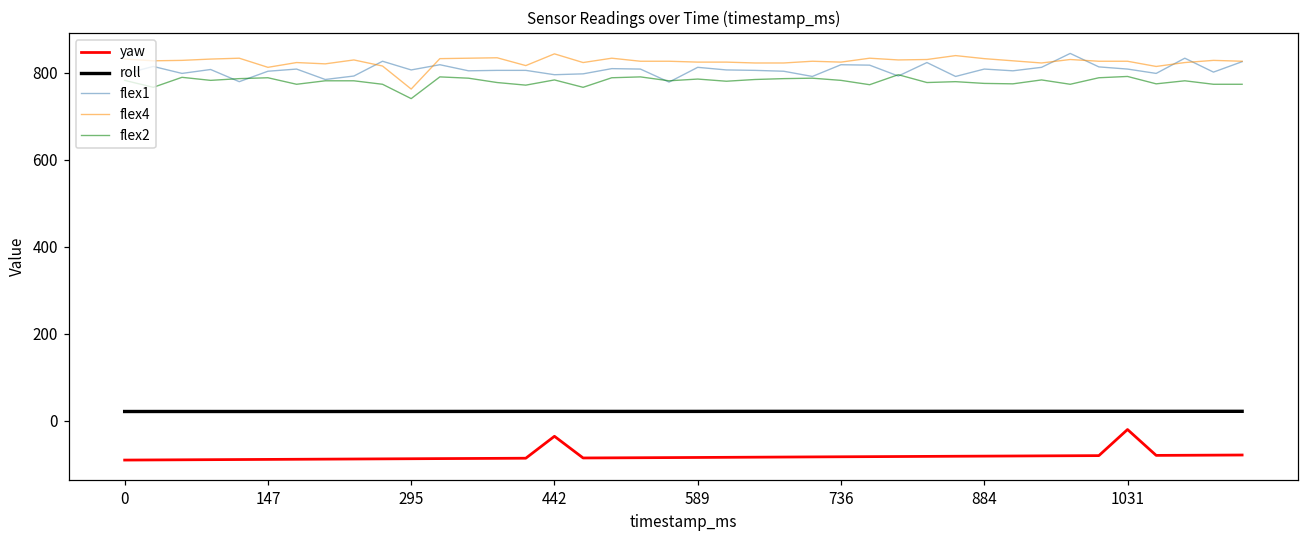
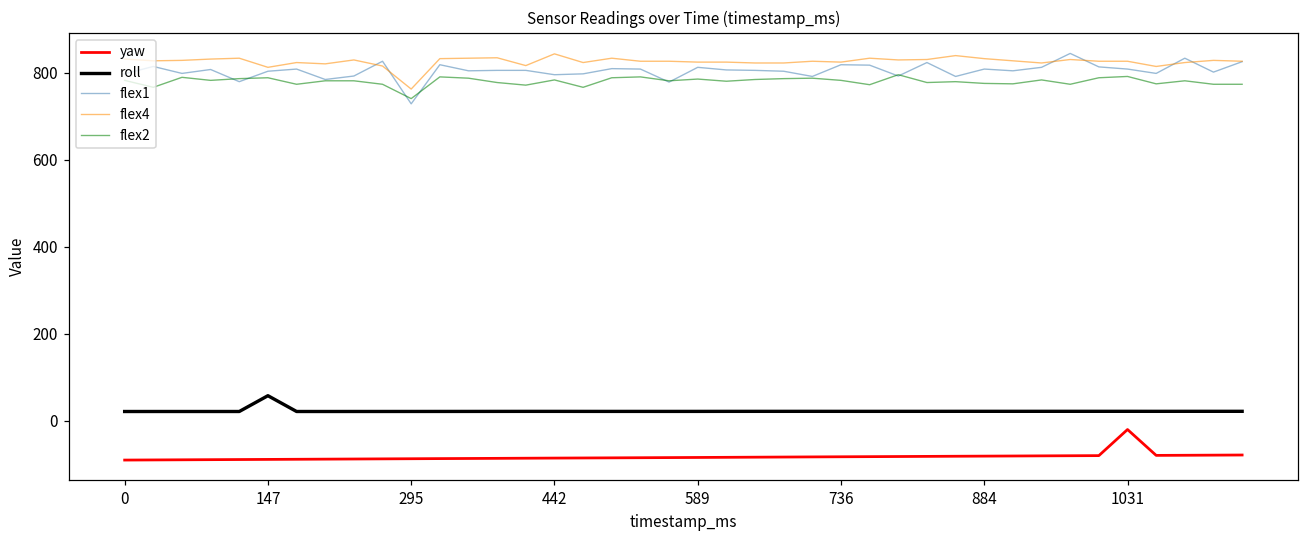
  {
    "yaw": {
      "0": -90,
      "147": -90,
      "295": -90,
-     "442": -40,
+     "442": -90,
      "589": -80,
      "736": -80,
      "884": -80,
      "1031": -20
    },
    "roll": {
      "0": 20,
-     "147": 20,
+     "147": 60,
      "295": 20,
      "442": 20,
      "589": 20,
      "736": 20,
      "884": 20,
      "1031": 20
    },
    "flex1": {
      "147": 800,
-     "295": 810,
+     "295": 730,
      "442": 800,
      "589": 810,
      "884": 810,
      "1031": 810
    },
    "flex4": {
      "147": 810,
      "295": 760,
      "442": 840,
      "589": 830,
      "884": 830,
      "1031": 830
    },
    "flex2": {
      "147": 790,
      "295": 740,
      "442": 780,
      "589": 790,
      "736": 780,
      "884": 780,
      "1031": 790
    }
  }
